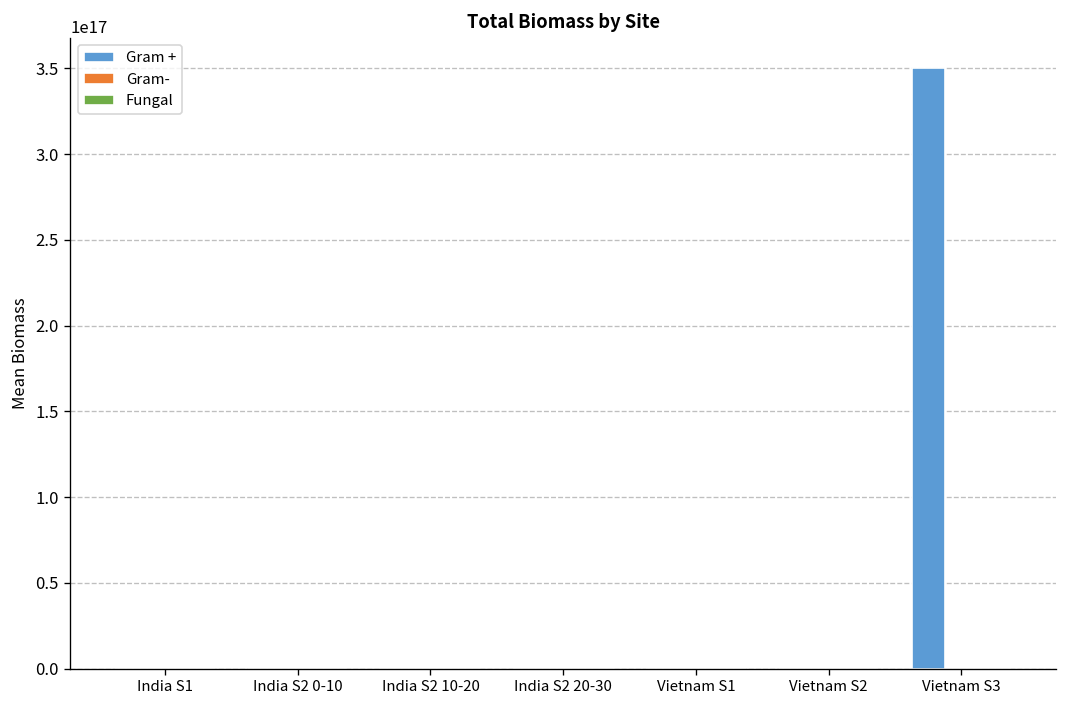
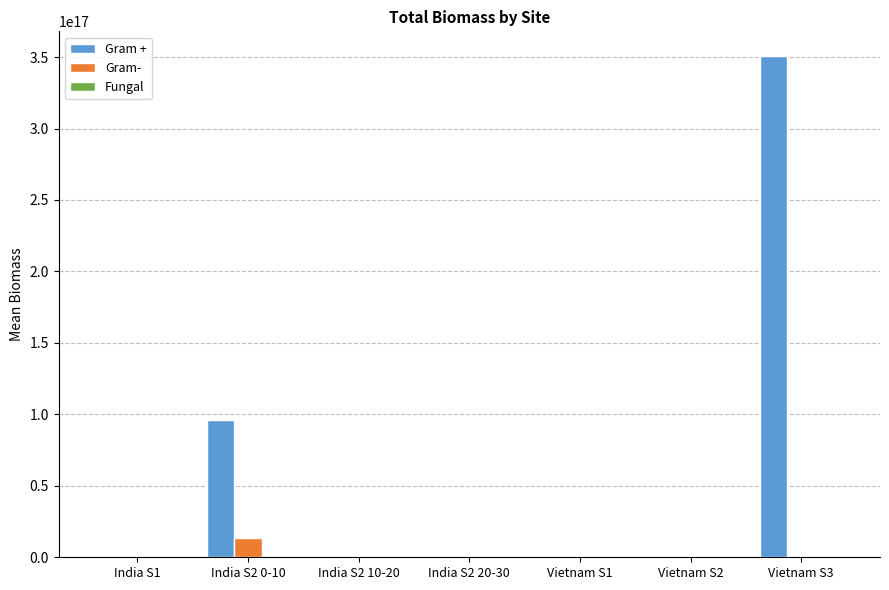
  {
    "Gram +": {
-     "India S2 0-10": 0,
+     "India S2 0-10": 96000000000000000,
      "Vietnam S3": 350000000000000000
    },
    "Gram-": {
-     "India S2 0-10": 0
+     "India S2 0-10": 14000000000000000
    }
  }
